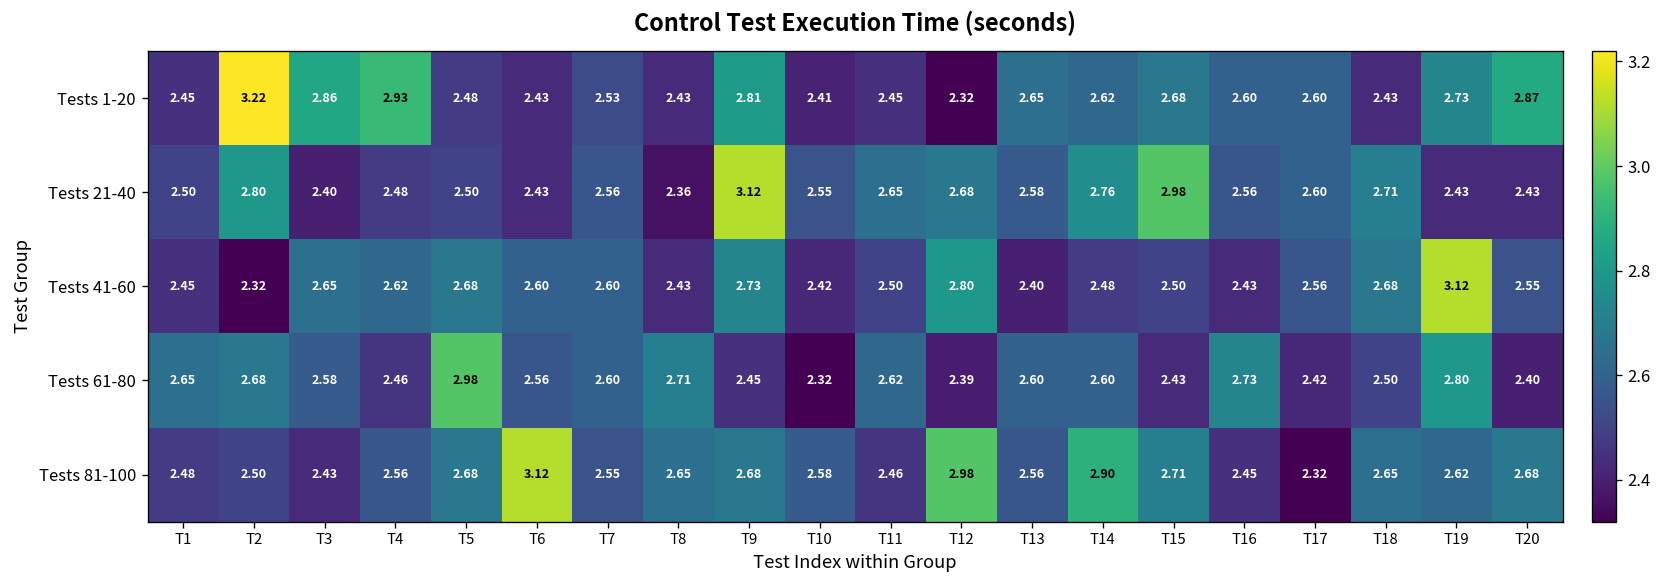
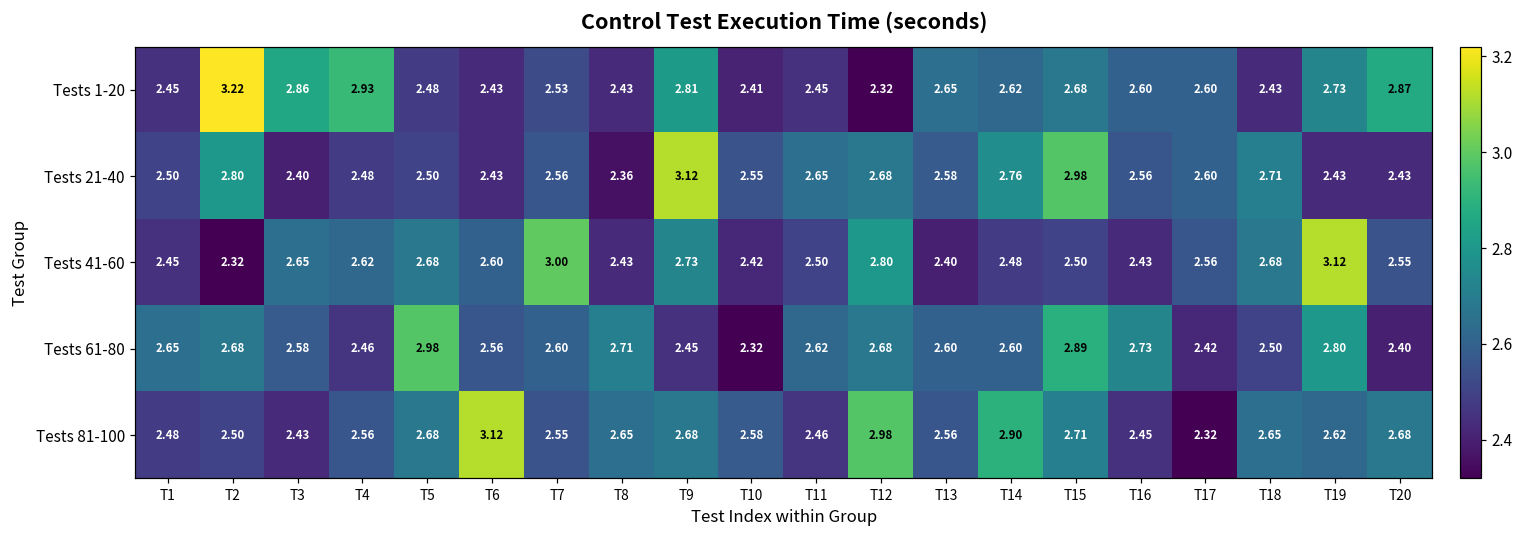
  {
    "Tests 1-20": {
      "T1": 2.45,
      "T2": 3.22,
      "T3": 2.86,
      "T4": 2.93,
      "T5": 2.48,
      "T6": 2.43,
      "T7": 2.53,
      "T8": 2.43,
      "T9": 2.81,
      "T10": 2.41,
      "T11": 2.45,
      "T12": 2.32,
      "T13": 2.65,
      "T14": 2.62,
      "T15": 2.68,
      "T16": 2.60,
      "T17": 2.60,
      "T18": 2.43,
      "T19": 2.73,
      "T20": 2.87
    },
    "Tests 21-40": {
      "T1": 2.50,
      "T2": 2.80,
      "T3": 2.40,
      "T4": 2.48,
      "T5": 2.50,
      "T6": 2.43,
      "T7": 2.56,
      "T8": 2.36,
      "T9": 3.12,
      "T10": 2.55,
      "T11": 2.65,
      "T12": 2.68,
      "T13": 2.58,
      "T14": 2.76,
      "T15": 2.98,
      "T16": 2.56,
      "T17": 2.60,
      "T18": 2.71,
      "T19": 2.43,
      "T20": 2.43
    },
    "Tests 41-60": {
      "T1": 2.45,
      "T2": 2.32,
      "T3": 2.65,
      "T4": 2.62,
      "T5": 2.68,
      "T6": 2.60,
-     "T7": 2.60,
+     "T7": 3.00,
      "T8": 2.43,
      "T9": 2.73,
      "T10": 2.42,
      "T11": 2.50,
      "T12": 2.80,
      "T13": 2.40,
      "T14": 2.48,
      "T15": 2.50,
      "T16": 2.43,
      "T17": 2.56,
      "T18": 2.68,
      "T19": 3.12,
      "T20": 2.55
    },
    "Tests 61-80": {
      "T1": 2.65,
      "T2": 2.68,
      "T3": 2.58,
      "T4": 2.46,
      "T5": 2.98,
      "T6": 2.56,
      "T7": 2.60,
      "T8": 2.71,
      "T9": 2.45,
      "T10": 2.32,
      "T11": 2.62,
-     "T12": 2.39,
+     "T12": 2.68,
      "T13": 2.60,
      "T14": 2.60,
-     "T15": 2.43,
+     "T15": 2.89,
      "T16": 2.73,
      "T17": 2.42,
      "T18": 2.50,
      "T19": 2.80,
      "T20": 2.40
    },
    "Tests 81-100": {
      "T1": 2.48,
      "T2": 2.50,
      "T3": 2.43,
      "T4": 2.56,
      "T5": 2.68,
      "T6": 3.12,
      "T7": 2.55,
      "T8": 2.65,
      "T9": 2.68,
      "T10": 2.58,
      "T11": 2.46,
      "T12": 2.98,
      "T13": 2.56,
      "T14": 2.90,
      "T15": 2.71,
      "T16": 2.45,
      "T17": 2.32,
      "T18": 2.65,
      "T19": 2.62,
      "T20": 2.68
    }
  }
